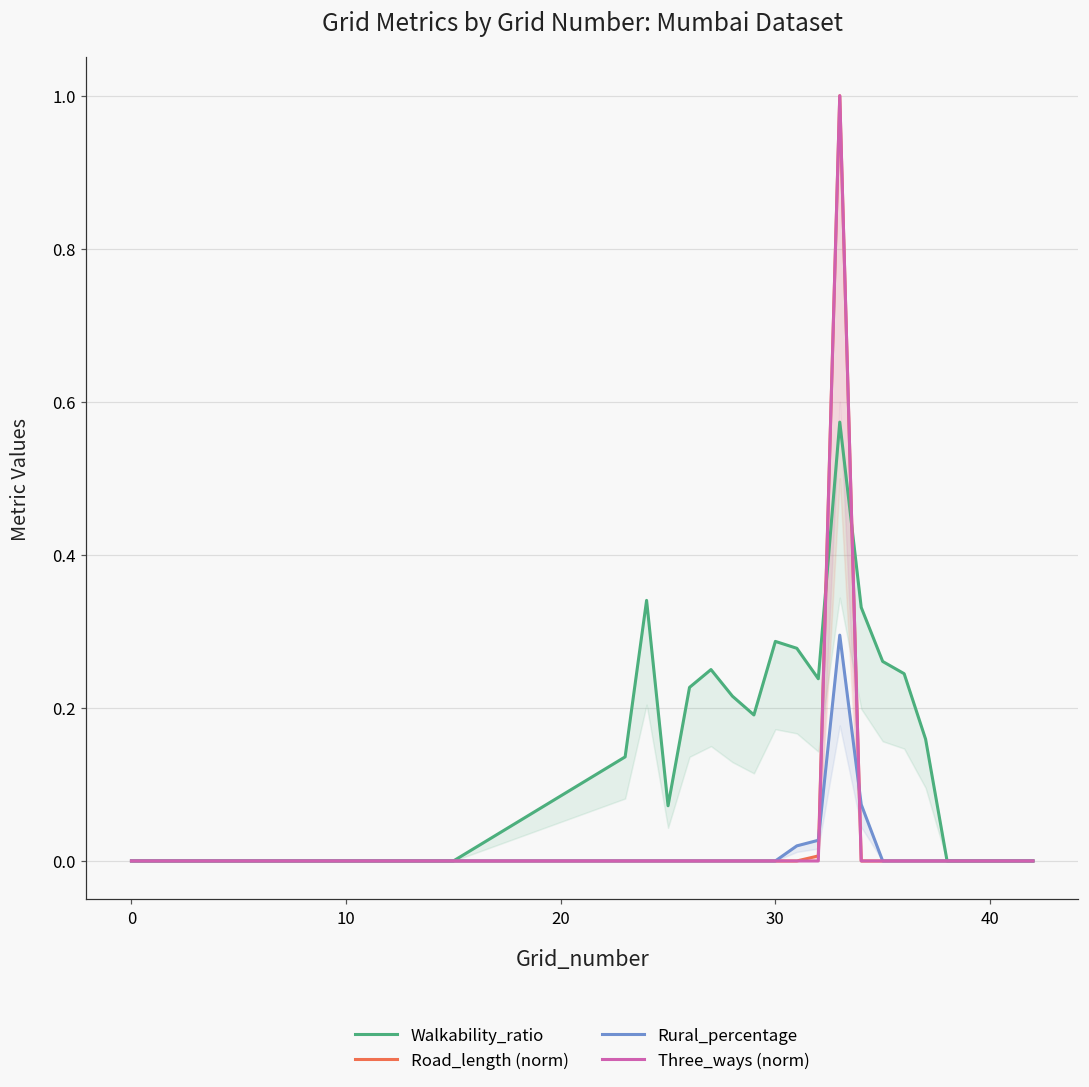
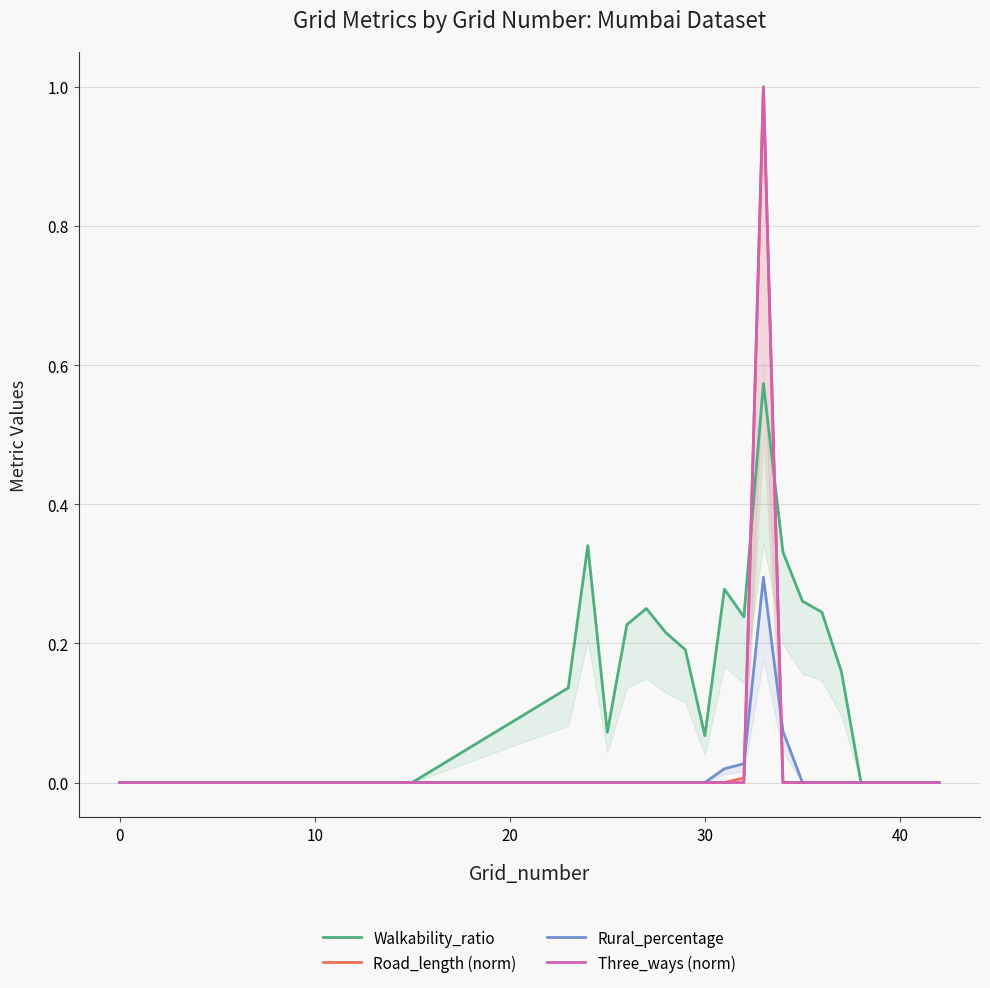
  {
    "Walkability_ratio": {
-     "30": 0.29
+     "30": 0.07
    }
  }
